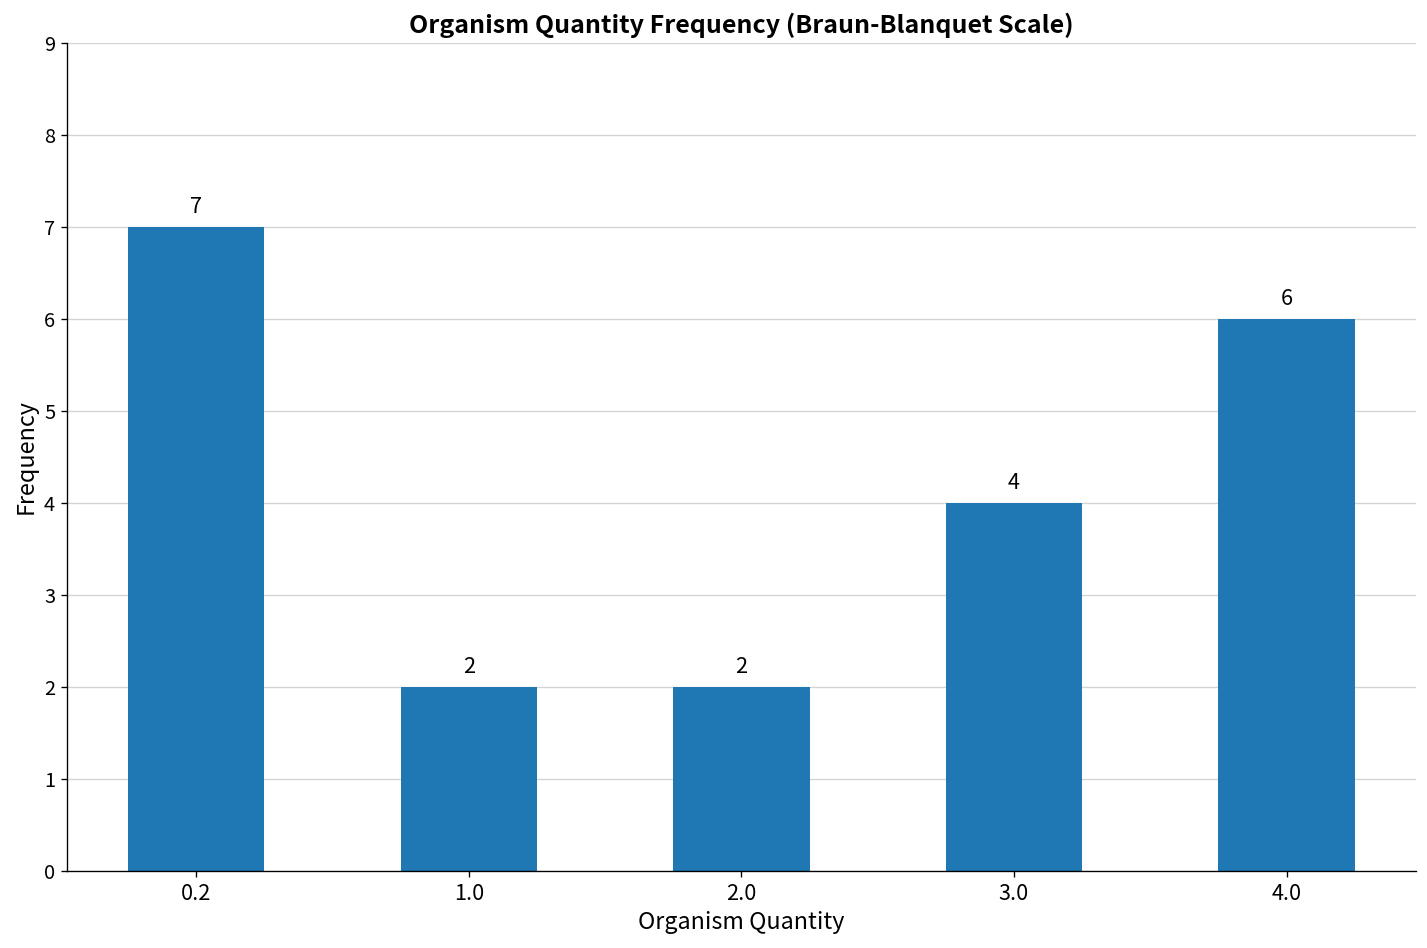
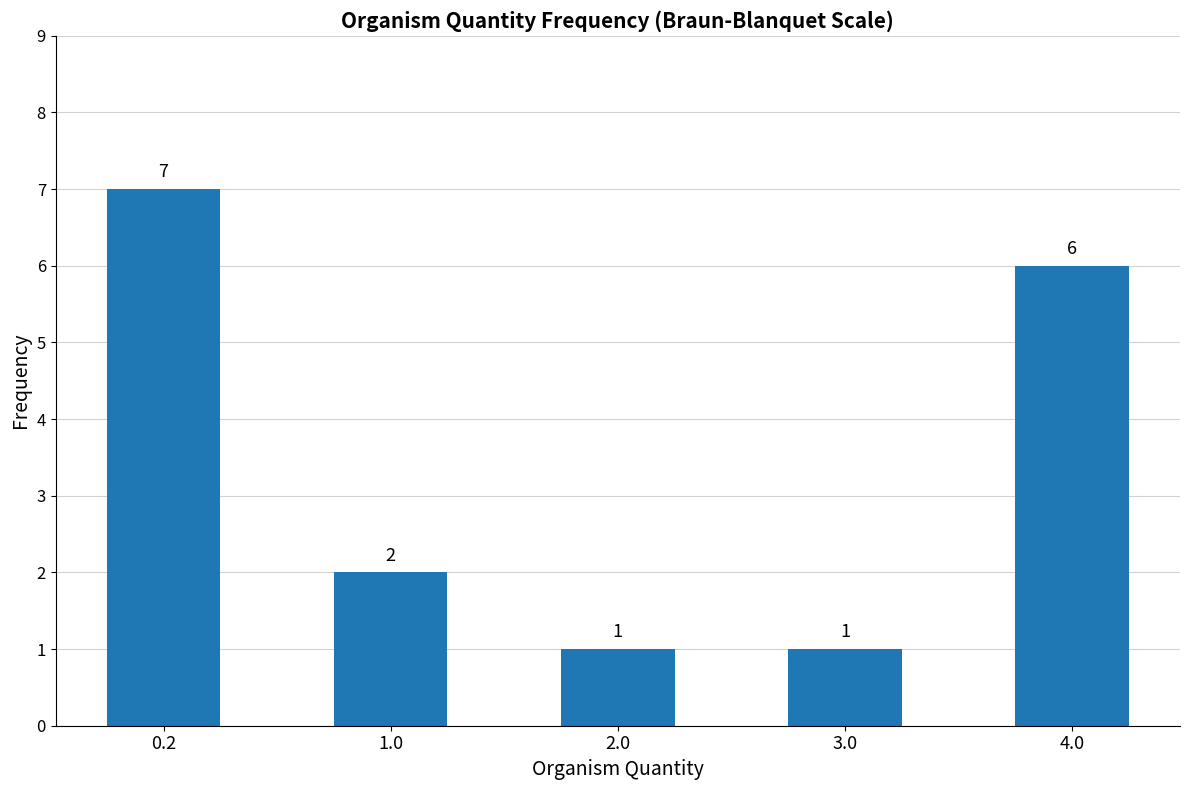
  {
    "0.2": 7,
    "1.0": 2,
-   "2.0": 2,
-   "3.0": 4,
+   "2.0": 1,
+   "3.0": 1,
    "4.0": 6
  }
